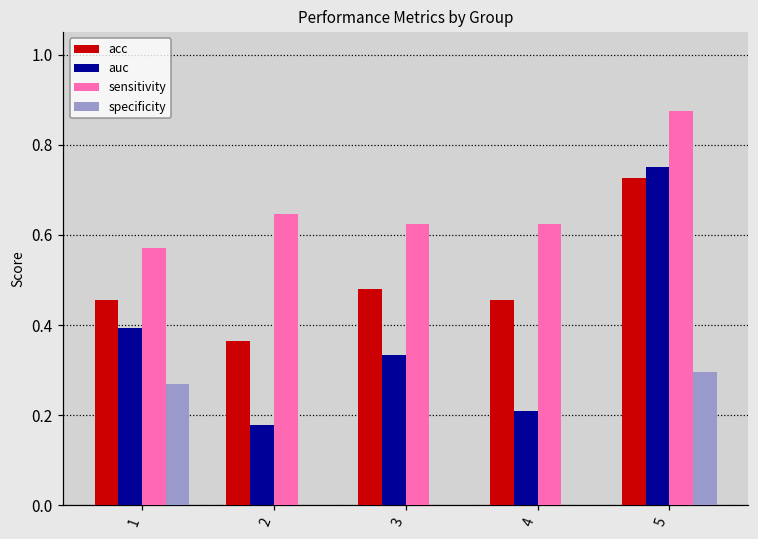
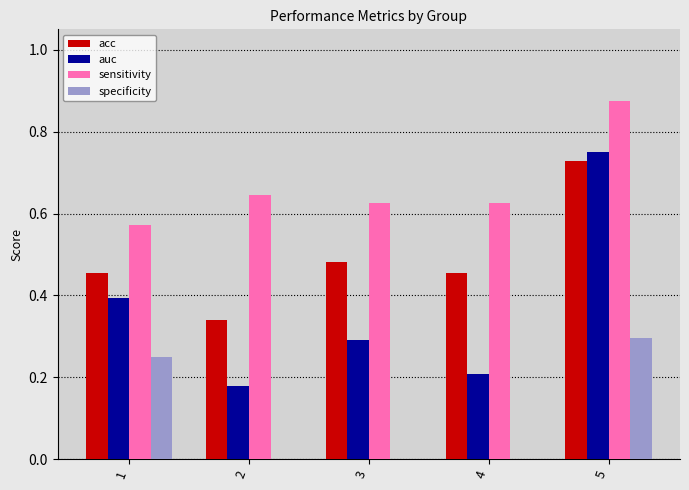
  {
    "acc": {
      "1": 0.45,
-     "2": 0.36,
+     "2": 0.34,
      "3": 0.48,
      "4": 0.45,
      "5": 0.73
    },
    "auc": {
      "1": 0.39,
      "2": 0.18,
-     "3": 0.33,
+     "3": 0.29,
      "4": 0.21,
      "5": 0.75
    },
    "sensitivity": {
      "1": 0.57,
      "2": 0.65,
      "3": 0.63,
      "4": 0.63,
      "5": 0.88
    },
    "specificity": {
-     "1": 0.27,
+     "1": 0.25,
      "2": 0.00,
      "3": 0.00,
      "4": 0.00,
      "5": 0.30
    }
  }
